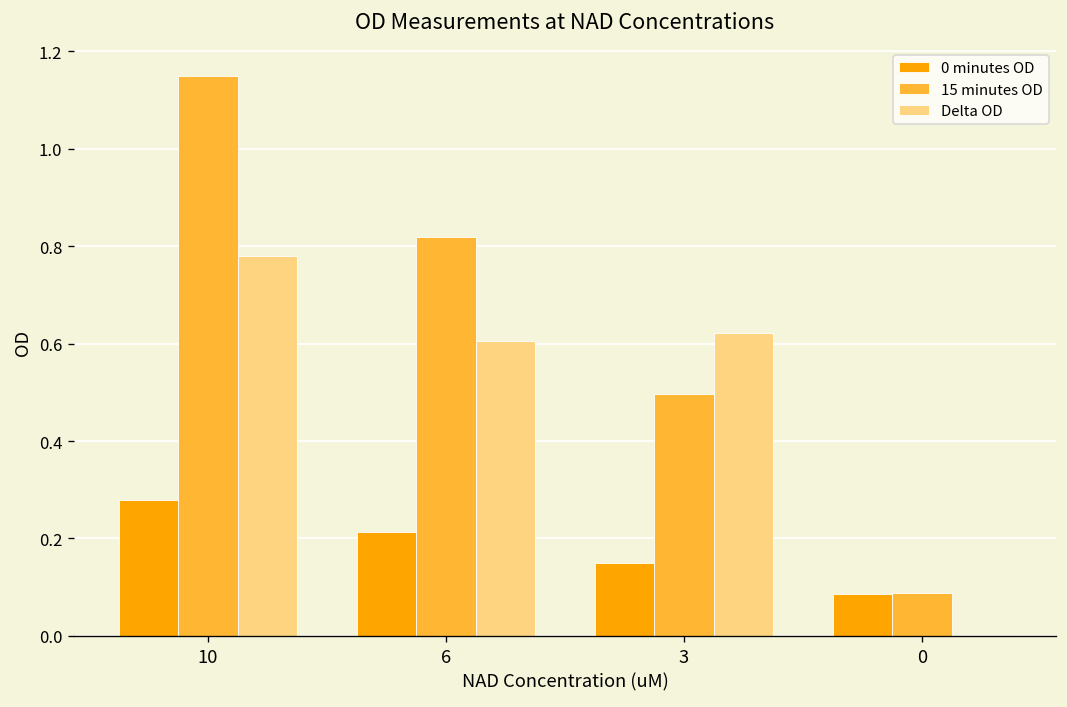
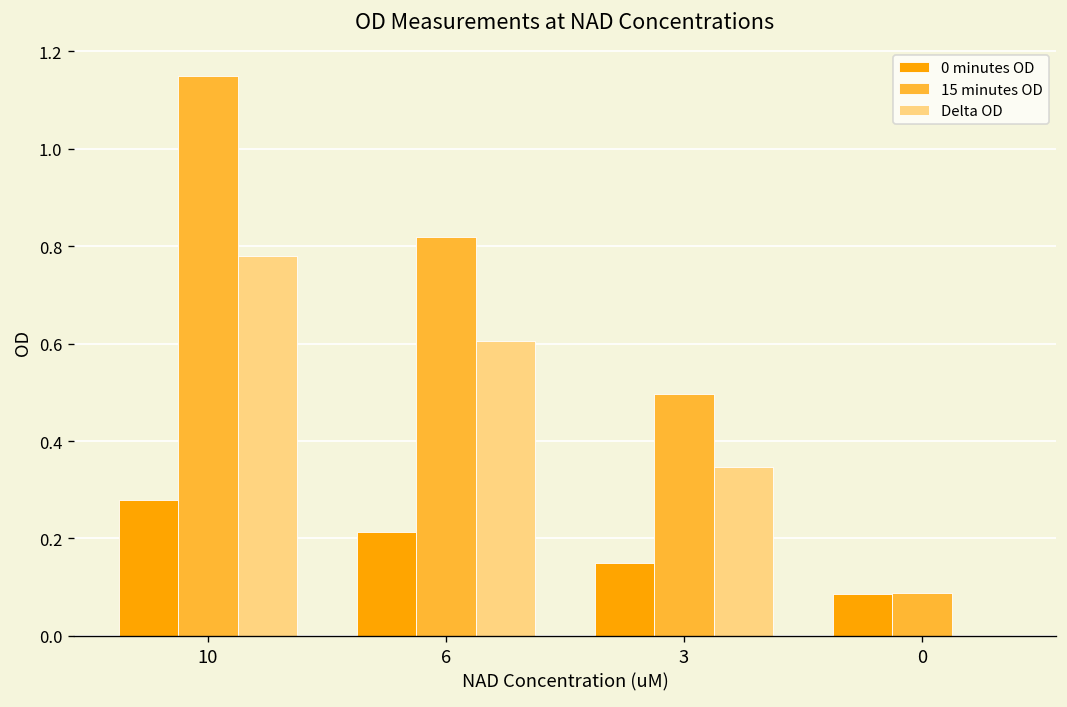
  {
    "Delta OD": {
      "10": 0.78,
      "6": 0.61,
-     "3": 0.62
+     "3": 0.35
    }
  }
